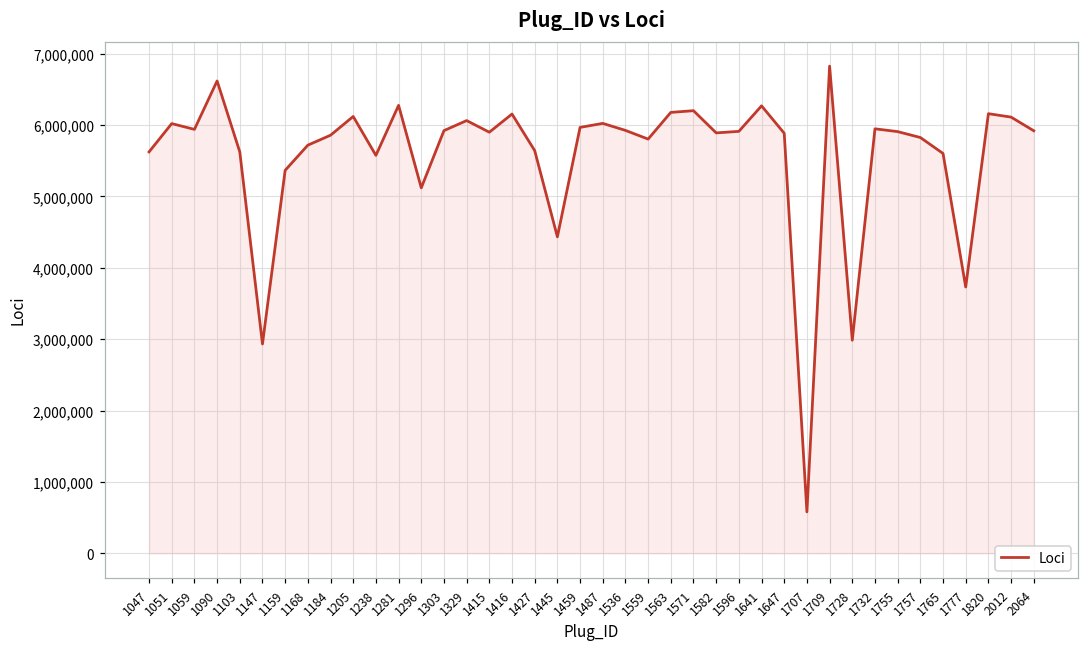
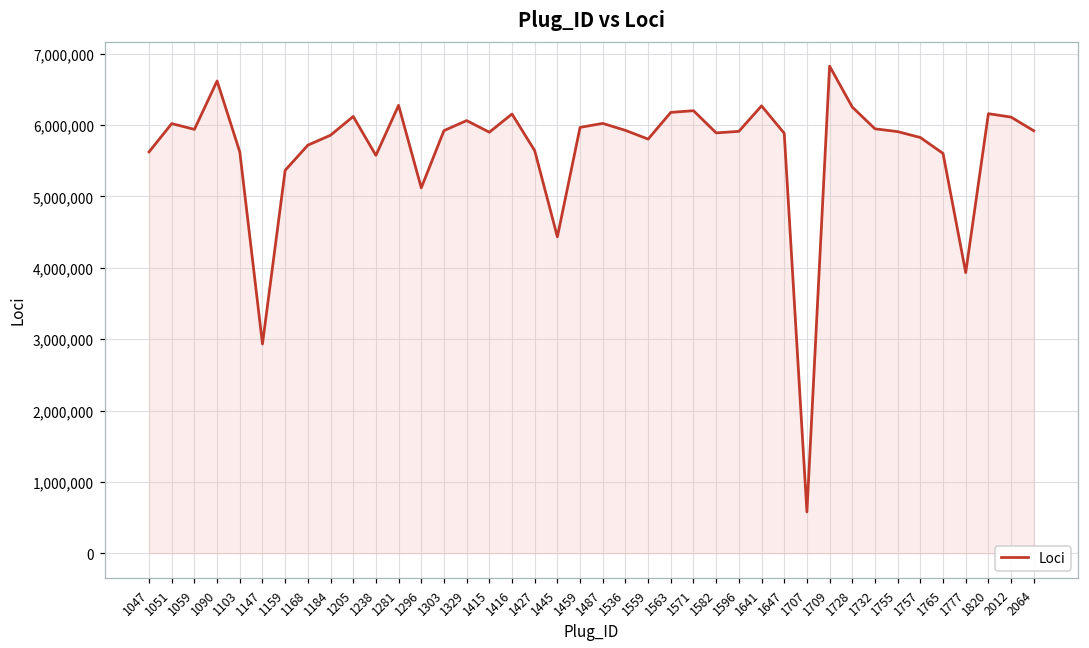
  {
    "1047": "5,600,000",
    "1051": "6,000,000",
    "1059": "5,900,000",
    "1090": "6,600,000",
    "1103": "5,600,000",
    "1147": "2,900,000",
    "1159": "5,400,000",
    "1168": "5,700,000",
    "1184": "5,900,000",
    "1205": "6,100,000",
    "1238": "5,600,000",
    "1281": "6,300,000",
    "1296": "5,100,000",
    "1303": "5,900,000",
    "1329": "6,100,000",
    "1415": "5,900,000",
    "1416": "6,200,000",
    "1427": "5,600,000",
    "1445": "4,400,000",
    "1459": "6,000,000",
    "1487": "6,000,000",
    "1536": "5,900,000",
    "1559": "5,800,000",
    "1563": "6,200,000",
    "1571": "6,200,000",
    "1582": "5,900,000",
    "1596": "5,900,000",
    "1641": "6,300,000",
    "1647": "5,900,000",
    "1707": "600,000",
    "1709": "6,800,000",
-   "1728": "3,000,000",
+   "1728": "6,300,000",
    "1732": "5,900,000",
    "1755": "5,900,000",
    "1757": "5,800,000",
    "1765": "5,600,000",
-   "1777": "3,700,000",
+   "1777": "3,900,000",
    "1820": "6,200,000",
    "2012": "6,100,000",
    "2064": "5,900,000"
  }
